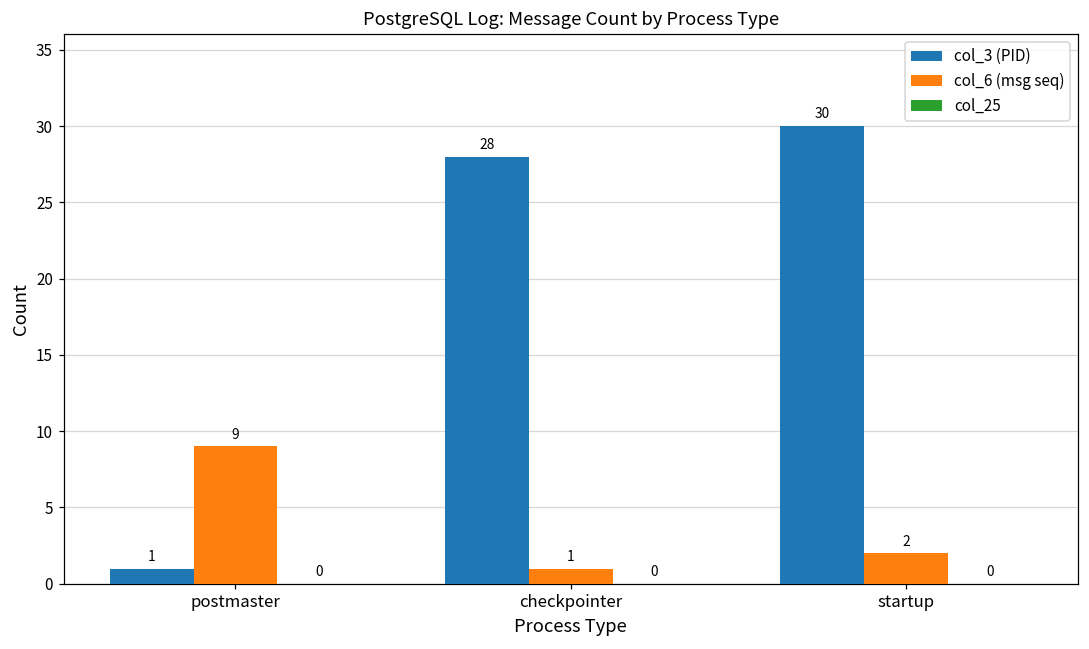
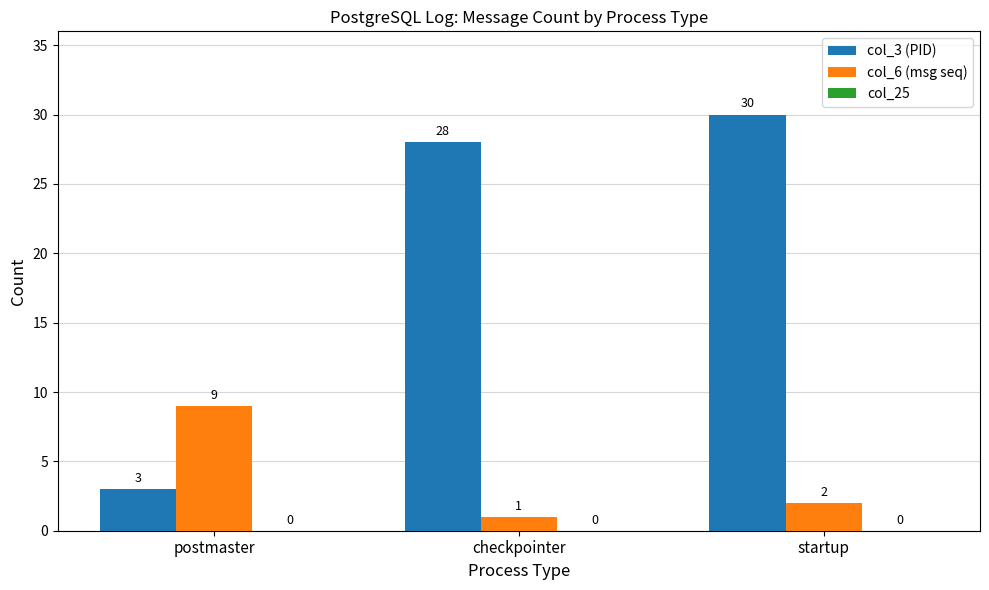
  {
    "col_3 (PID)": {
-     "postmaster": 1,
+     "postmaster": 3,
      "checkpointer": 28,
      "startup": 30
    },
    "col_6 (msg seq)": {
      "postmaster": 9,
      "checkpointer": 1,
      "startup": 2
    },
    "col_25": {
      "postmaster": 0,
      "checkpointer": 0,
      "startup": 0
    }
  }
